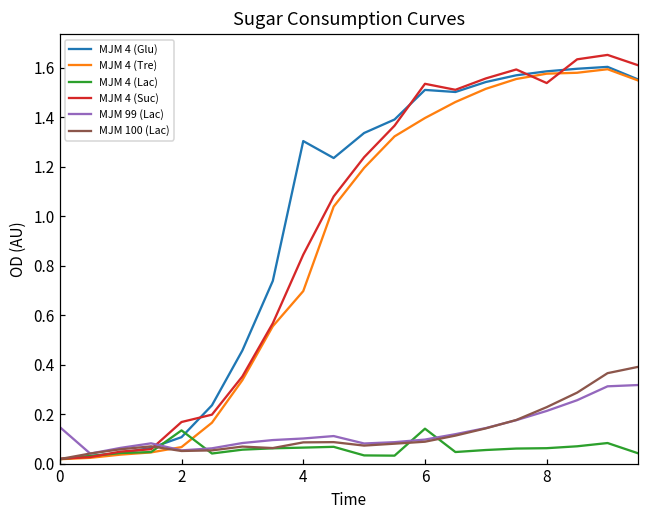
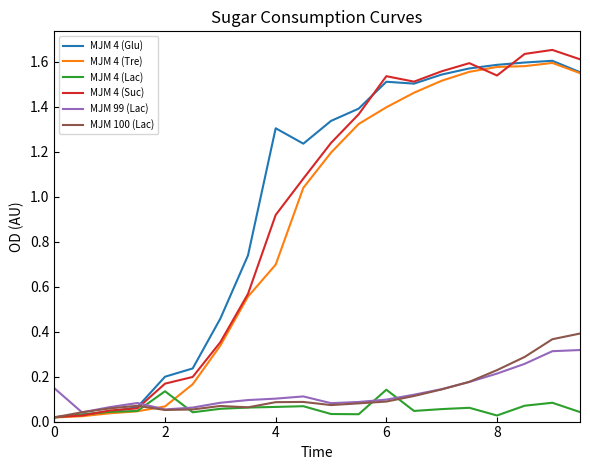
  {
    "MJM 4 (Glu)": {
-     "2": 0.11,
+     "2": 0.20,
      "4": 1.30,
      "6": 1.51
    },
    "MJM 4 (Tre)": {
      "2": 0.07,
      "4": 0.70,
      "6": 1.40
    },
    "MJM 4 (Lac)": {
      "2": 0.13,
      "4": 0.07,
      "6": 0.14,
-     "8": 0.06
+     "8": 0.03
    },
    "MJM 4 (Suc)": {
      "2": 0.17,
-     "4": 0.84,
+     "4": 0.92,
      "6": 1.54,
      "8": 1.54
    },
    "MJM 99 (Lac)": {
      "0": 0.15,
      "4": 0.10,
      "8": 0.21
    },
    "MJM 100 (Lac)": {
      "4": 0.09,
      "8": 0.23
    }
  }
